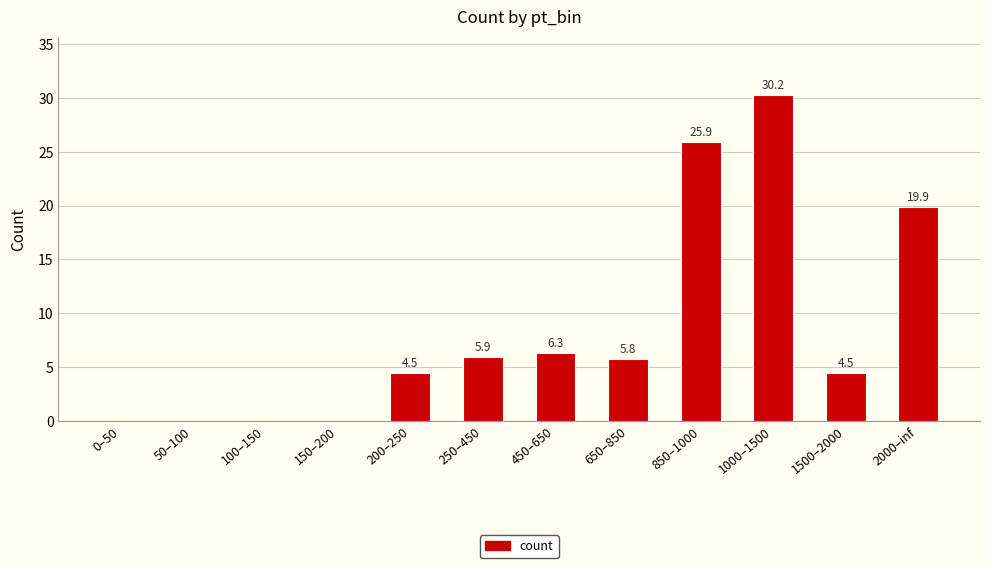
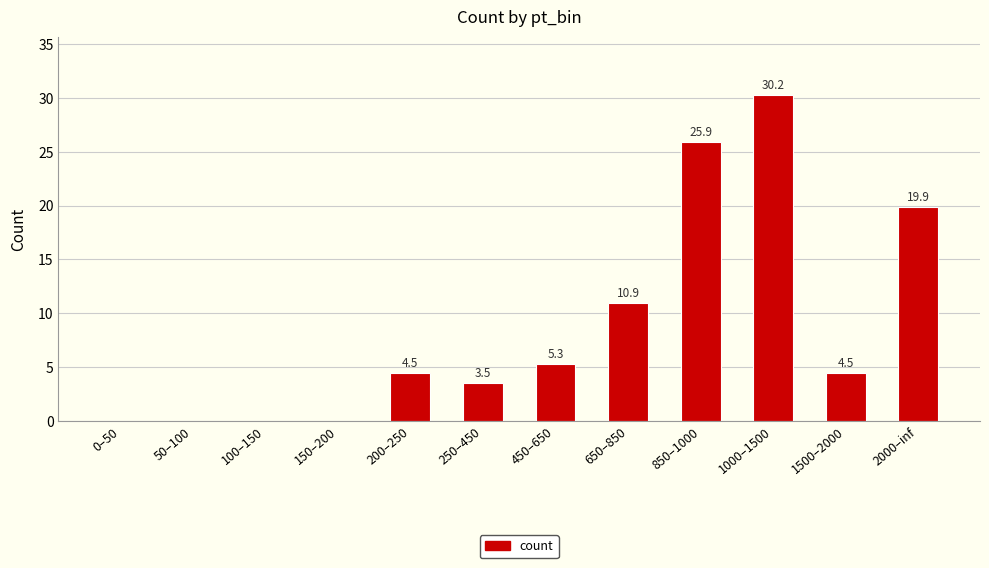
  {
    "200–250": 4.5,
-   "250–450": 5.9,
-   "450–650": 6.3,
-   "650–850": 5.8,
+   "250–450": 3.5,
+   "450–650": 5.3,
+   "650–850": 10.9,
    "850–1000": 25.9,
    "1000–1500": 30.2,
    "1500–2000": 4.5,
    "2000–inf": 19.9
  }
